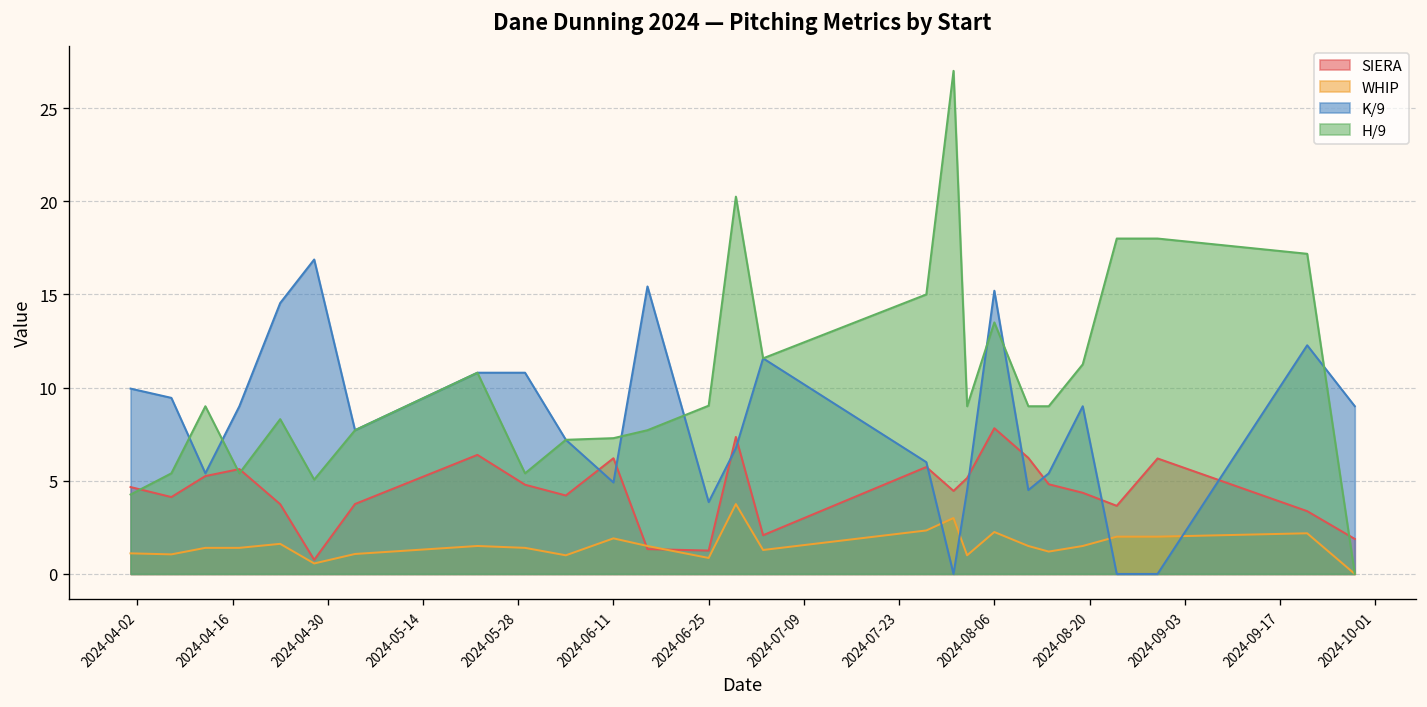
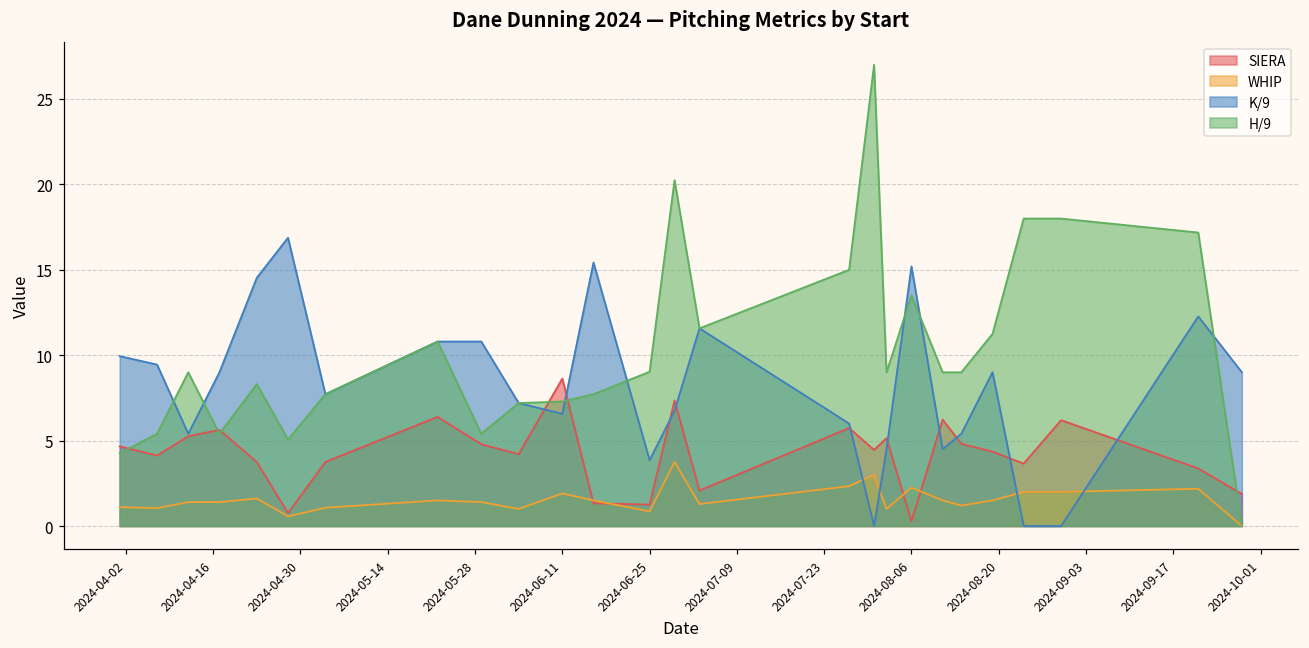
  {
    "SIERA": {
-     "2024-06-11": 6.2,
+     "2024-06-11": 8.6,
      "2024-06-25": 1.3,
-     "2024-08-06": 7.8
+     "2024-08-06": 0.3
    },
    "WHIP": {
      "2024-06-11": 1.9,
      "2024-06-25": 0.9,
      "2024-08-06": 2.3
    },
    "K/9": {
-     "2024-06-11": 4.9,
+     "2024-06-11": 6.6,
      "2024-06-25": 3.9,
      "2024-08-06": 15.2
    },
    "H/9": {
      "2024-06-11": 7.3,
      "2024-06-25": 9.0,
      "2024-08-06": 13.5
    }
  }
